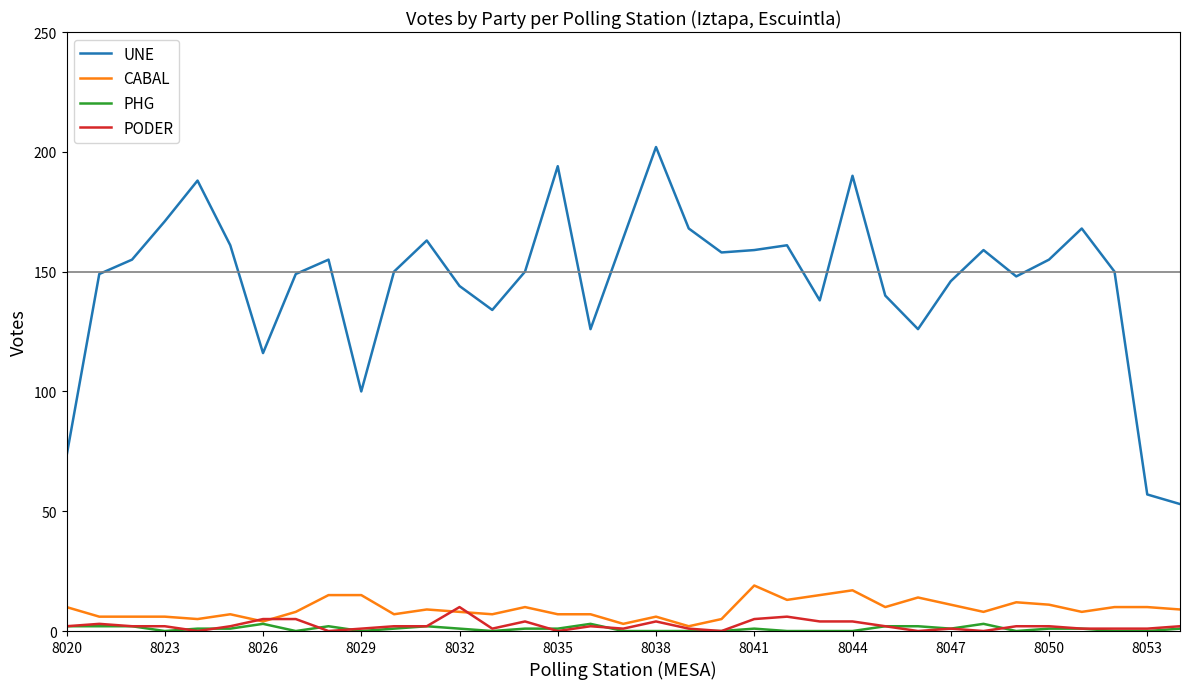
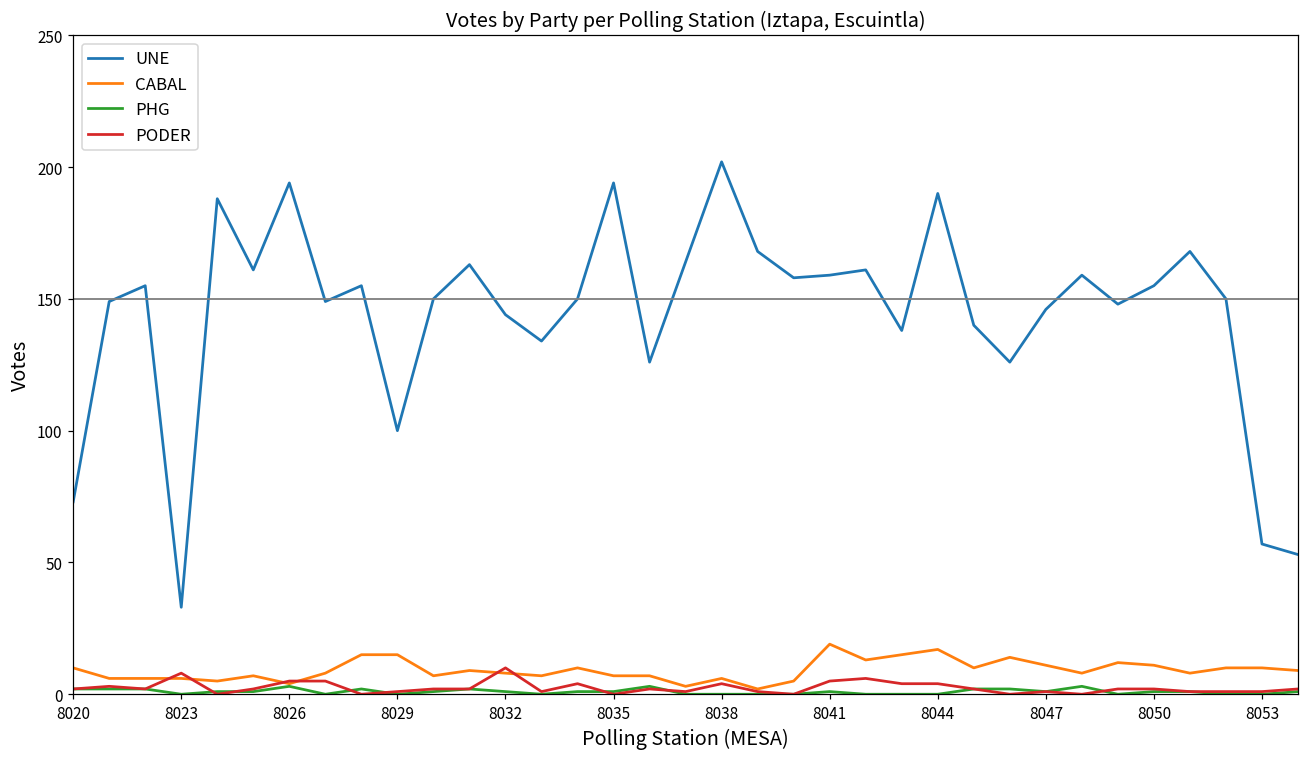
  {
    "UNE": {
      "8020": 73,
-     "8023": 171,
-     "8026": 116,
+     "8023": 33,
+     "8026": 194,
      "8029": 100,
      "8032": 144,
      "8035": 194,
      "8038": 202,
      "8041": 159,
      "8044": 190,
      "8047": 146,
      "8050": 155,
      "8053": 57
    },
    "CABAL": {
      "8020": 10,
      "8023": 6,
      "8029": 15,
      "8032": 8,
      "8035": 7,
      "8038": 6,
      "8041": 19,
      "8044": 17,
      "8047": 11,
      "8050": 11,
      "8053": 10
    },
    "PHG": {
      "8023": 0,
      "8032": 1,
      "8038": 0,
      "8041": 1,
      "8044": 0
    },
    "PODER": {
-     "8023": 2,
+     "8023": 8,
      "8032": 10,
      "8038": 4,
      "8041": 5,
      "8044": 4
    }
  }
